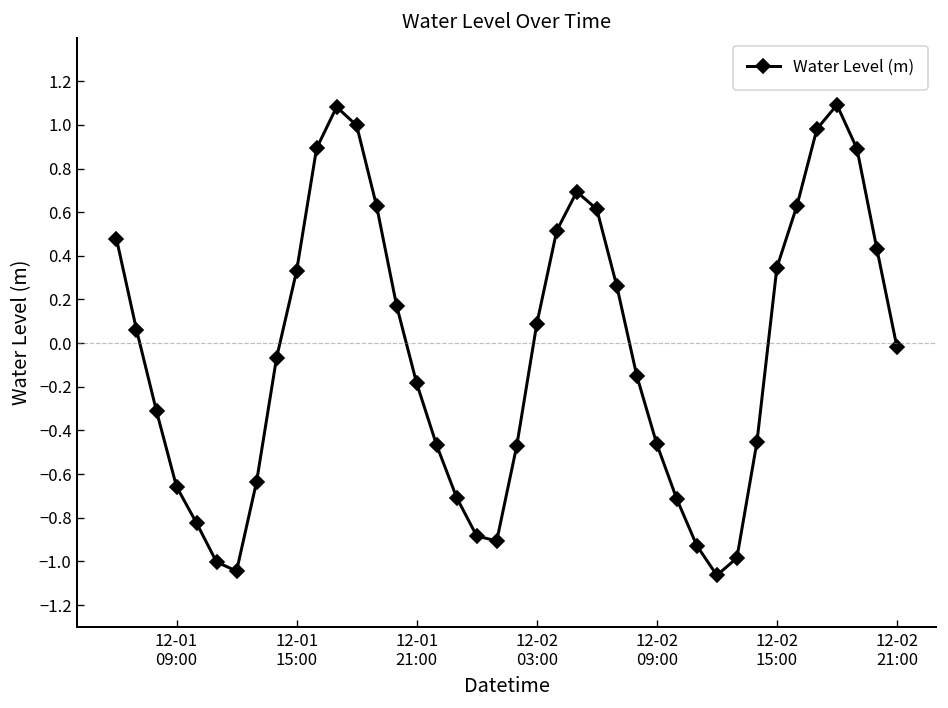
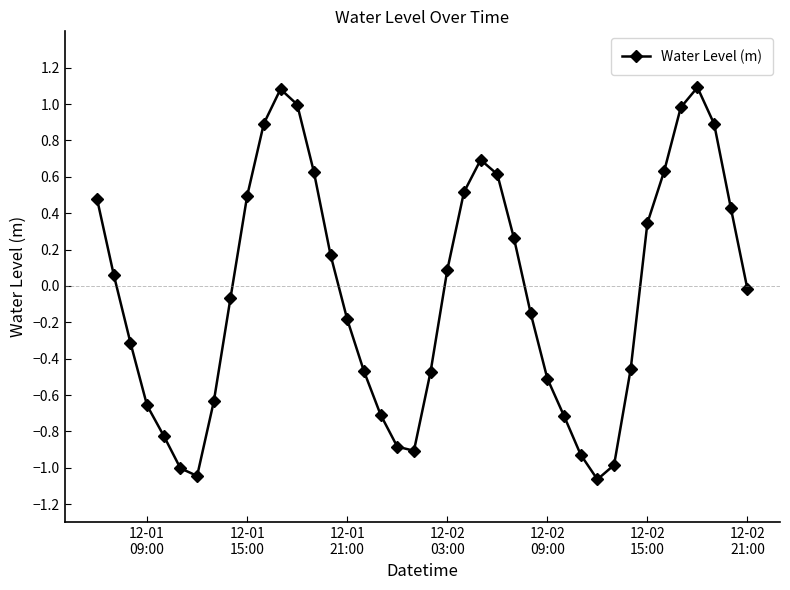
  {
    "12-01 09:00": -0.66,
-   "12-01 15:00": 0.33,
+   "12-01 15:00": 0.49,
    "12-01 21:00": -0.18,
    "12-02 03:00": 0.09,
-   "12-02 09:00": -0.46,
+   "12-02 09:00": -0.51,
    "12-02 15:00": 0.35,
    "12-02 21:00": -0.02
  }
